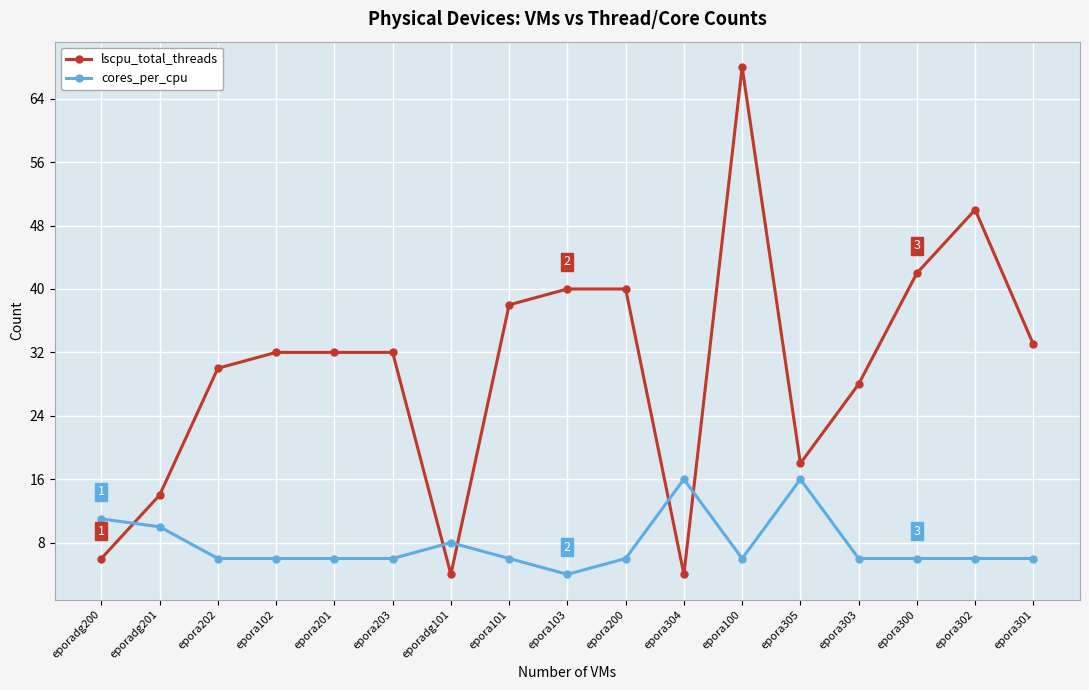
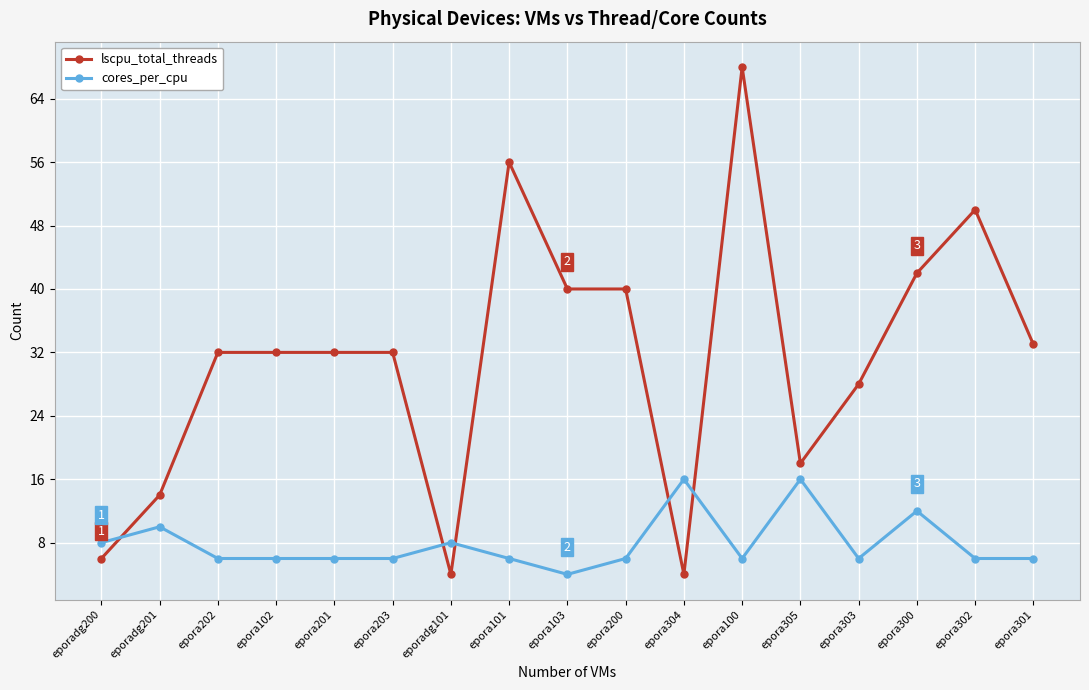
  {
    "lscpu_total_threads": {
      "eporadg200": 6,
      "eporadg201": 14,
-     "epora202": 30,
+     "epora202": 32,
      "epora102": 32,
      "epora201": 32,
      "epora203": 32,
      "eporadg101": 4,
-     "epora101": 38,
+     "epora101": 56,
      "epora200": 40,
      "epora304": 4,
      "epora100": 68,
      "epora305": 18,
      "epora303": 28,
      "epora302": 50,
      "epora301": 33
    },
    "cores_per_cpu": {
-     "eporadg200": 11,
+     "eporadg200": 8,
      "eporadg201": 10,
      "epora202": 6,
      "epora102": 6,
      "epora201": 6,
      "epora203": 6,
      "eporadg101": 8,
      "epora101": 6,
      "epora200": 6,
      "epora304": 16,
      "epora100": 6,
      "epora305": 16,
      "epora303": 6,
-     "epora300": 6,
+     "epora300": 12,
      "epora302": 6,
      "epora301": 6
    }
  }
